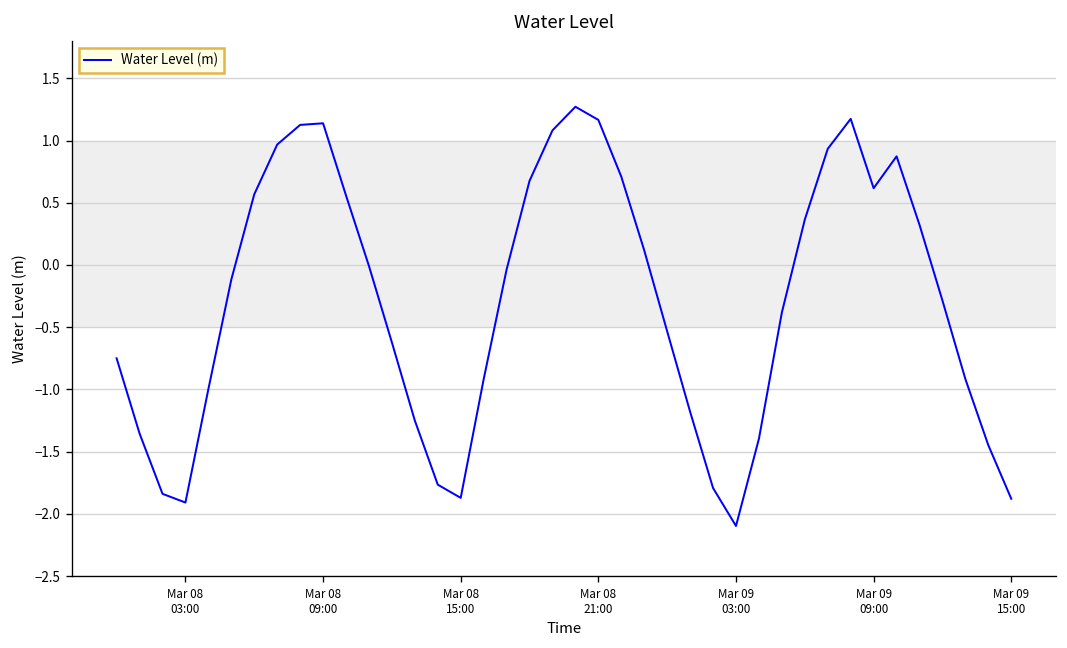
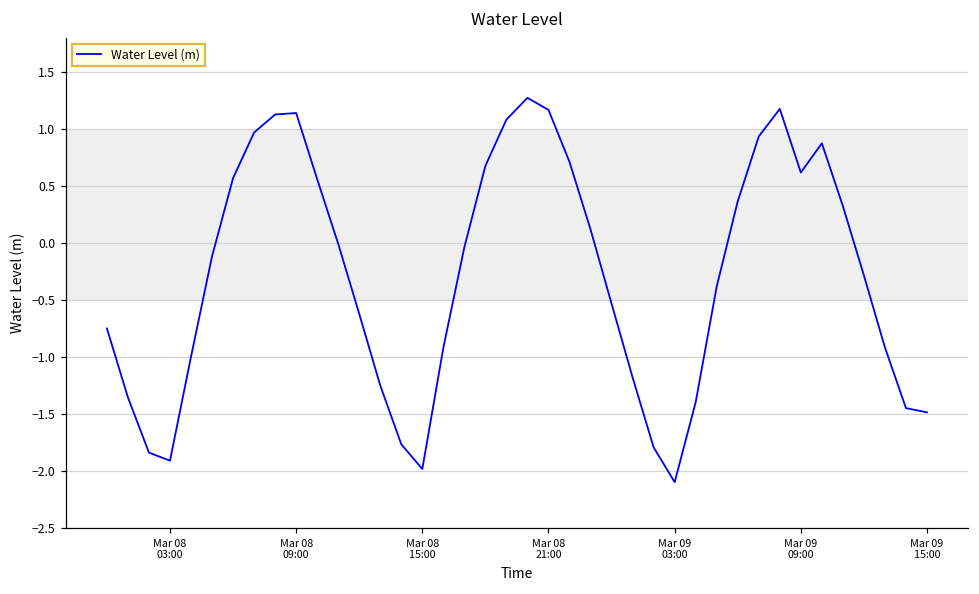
  {
    "Mar 08 03:00": -1.91,
    "Mar 08 09:00": 1.14,
-   "Mar 08 15:00": -1.87,
+   "Mar 08 15:00": -1.98,
    "Mar 08 21:00": 1.17,
    "Mar 09 03:00": -2.10,
    "Mar 09 09:00": 0.62,
-   "Mar 09 15:00": -1.88
+   "Mar 09 15:00": -1.48
  }
